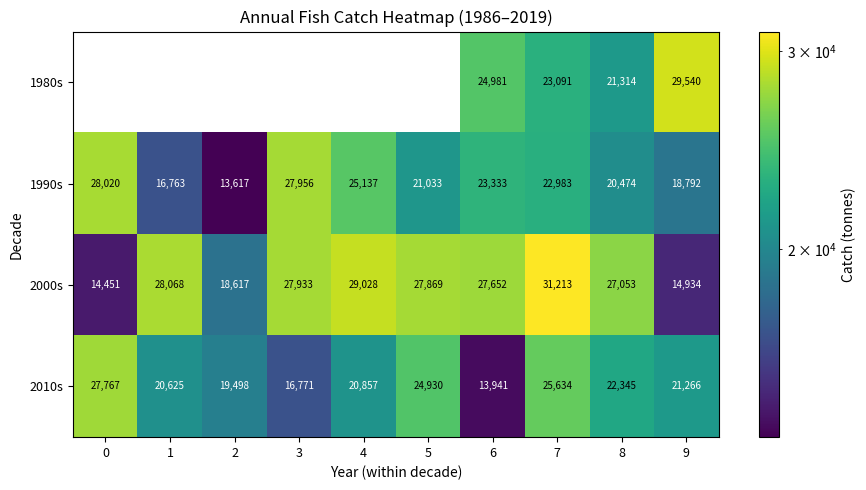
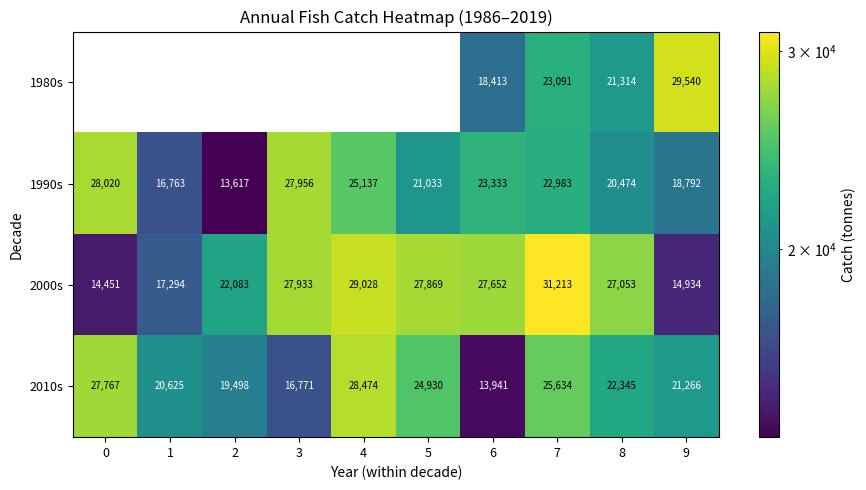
  {
    "1980s": {
-     "6": "24,981",
+     "6": "18,413",
      "7": "23,091",
      "8": "21,314",
      "9": "29,540"
    },
    "1990s": {
      "0": "28,020",
      "1": "16,763",
      "2": "13,617",
      "3": "27,956",
      "4": "25,137",
      "5": "21,033",
      "6": "23,333",
      "7": "22,983",
      "8": "20,474",
      "9": "18,792"
    },
    "2000s": {
      "0": "14,451",
-     "1": "28,068",
-     "2": "18,617",
+     "1": "17,294",
+     "2": "22,083",
      "3": "27,933",
      "4": "29,028",
      "5": "27,869",
      "6": "27,652",
      "7": "31,213",
      "8": "27,053",
      "9": "14,934"
    },
    "2010s": {
      "0": "27,767",
      "1": "20,625",
      "2": "19,498",
      "3": "16,771",
-     "4": "20,857",
+     "4": "28,474",
      "5": "24,930",
      "6": "13,941",
      "7": "25,634",
      "8": "22,345",
      "9": "21,266"
    }
  }
